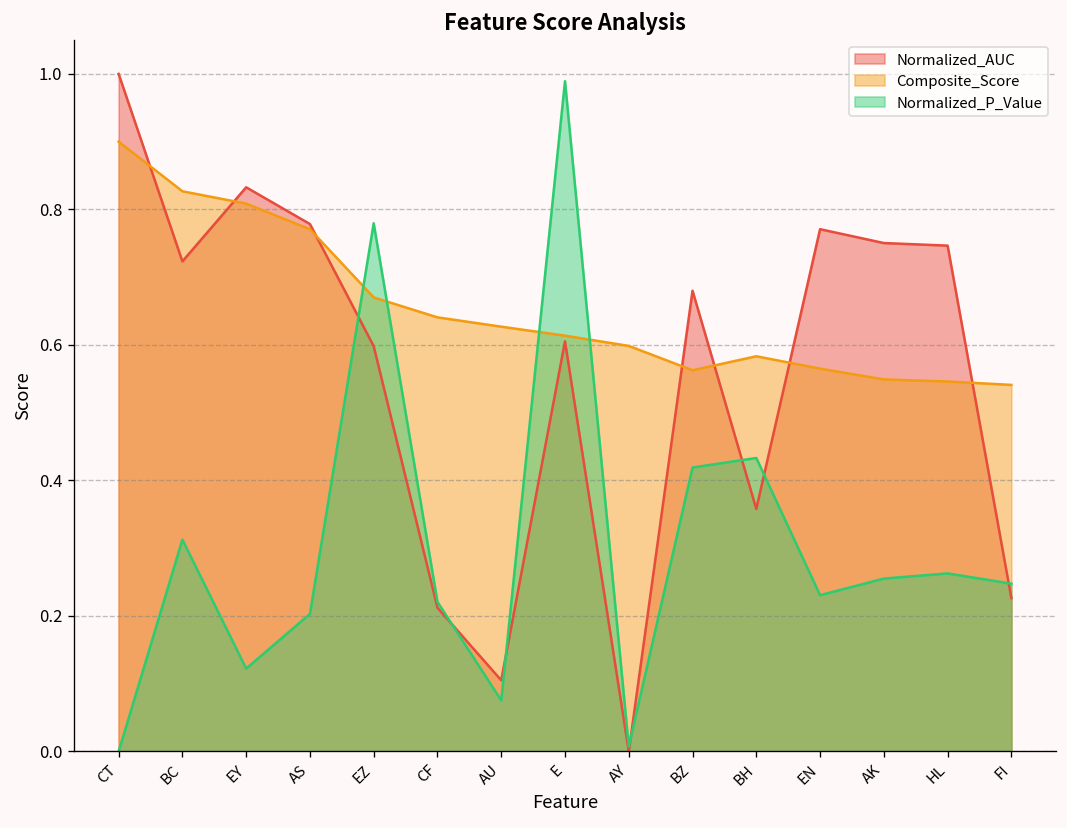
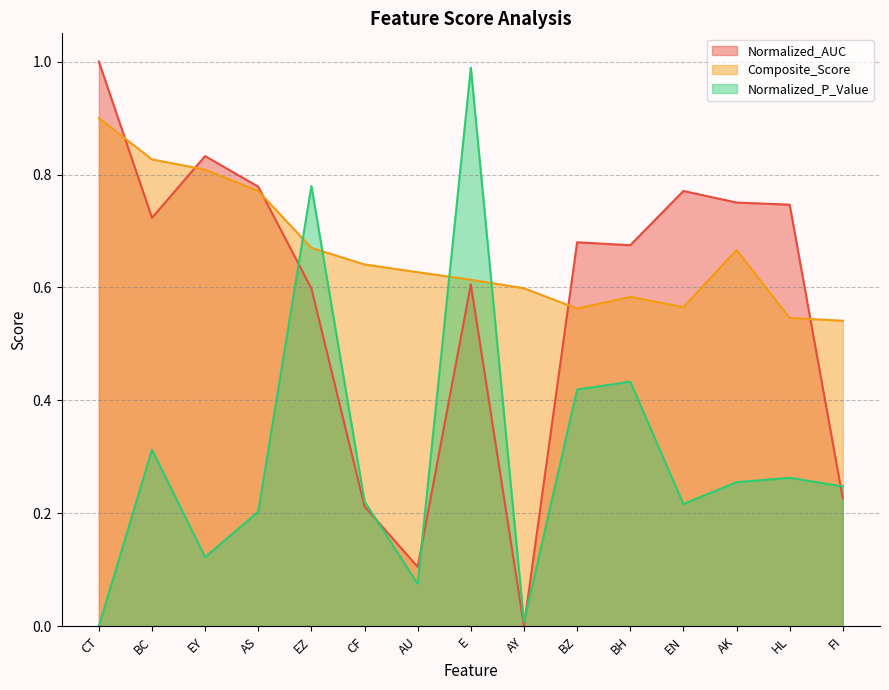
  {
    "Normalized_AUC": {
      "CT": 1.00,
      "BC": 0.72,
      "EY": 0.83,
      "AS": 0.78,
      "EZ": 0.60,
      "CF": 0.21,
      "AU": 0.11,
      "E": 0.61,
      "AY": 0.00,
      "BZ": 0.68,
-     "BH": 0.36,
+     "BH": 0.67,
      "EN": 0.77,
      "AK": 0.75,
      "HL": 0.75,
      "FI": 0.23
    },
    "Composite_Score": {
      "CT": 0.90,
      "BC": 0.83,
      "EY": 0.81,
      "AS": 0.77,
      "EZ": 0.67,
      "CF": 0.64,
      "AU": 0.63,
      "E": 0.61,
      "AY": 0.60,
      "BZ": 0.56,
      "BH": 0.58,
      "EN": 0.57,
-     "AK": 0.55,
+     "AK": 0.67,
      "HL": 0.55,
      "FI": 0.54
    },
    "Normalized_P_Value": {
      "CT": 0.00,
      "BC": 0.31,
      "EY": 0.12,
      "AS": 0.20,
      "EZ": 0.78,
      "CF": 0.22,
      "AU": 0.08,
      "E": 0.99,
      "AY": 0.01,
      "BZ": 0.42,
      "BH": 0.43,
-     "EN": 0.23,
+     "EN": 0.22,
      "AK": 0.26,
      "HL": 0.26,
      "FI": 0.25
    }
  }
